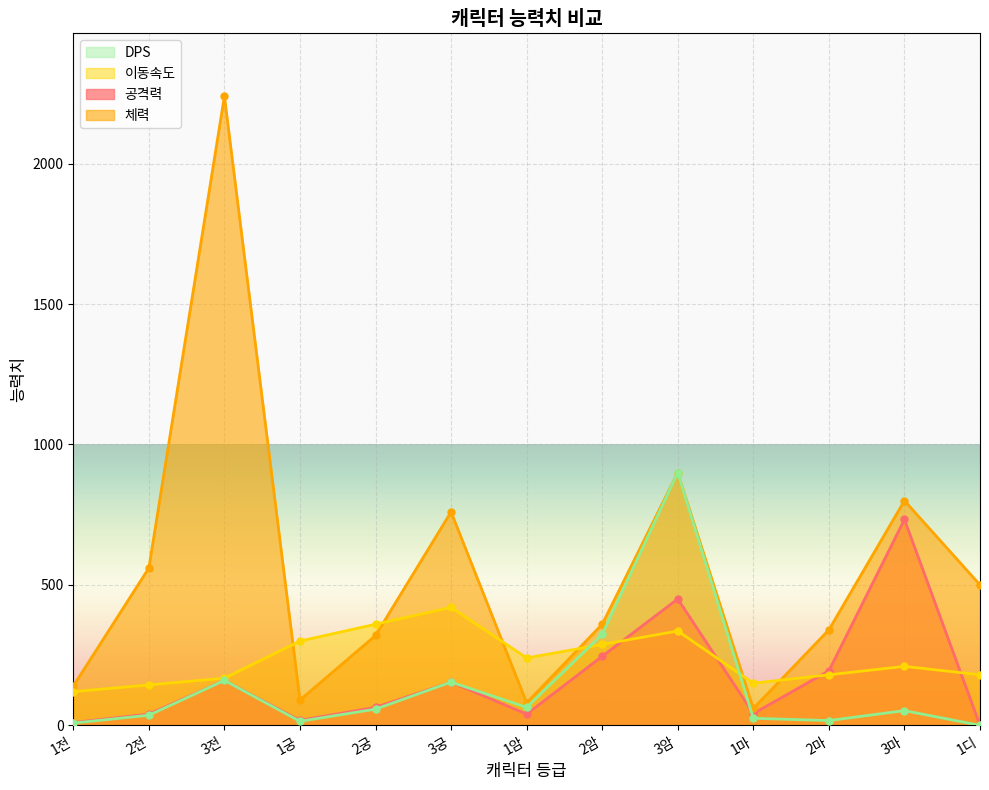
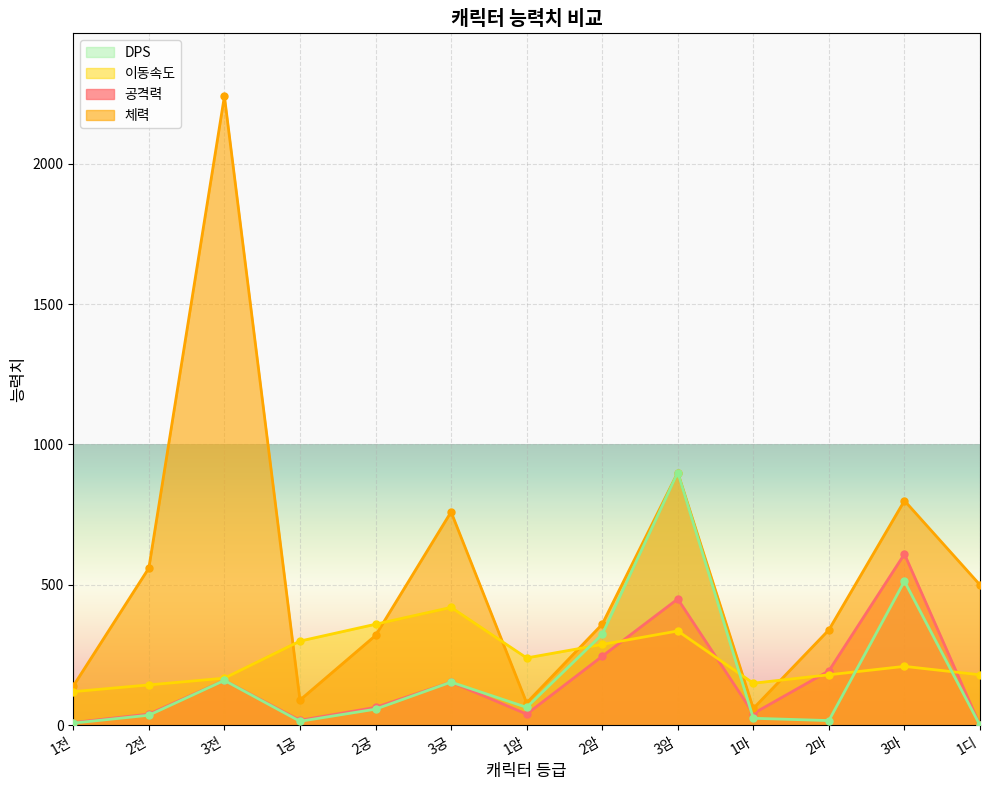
  {
    "DPS": {
      "1암": 60,
      "2암": 320,
      "1마": 30,
      "2마": 20,
-     "3마": 50
+     "3마": 510
    },
    "공격력": {
      "1암": 40,
      "2암": 250,
      "3암": 450,
      "1마": 40,
      "2마": 190,
-     "3마": 730
+     "3마": 610
    }
  }
